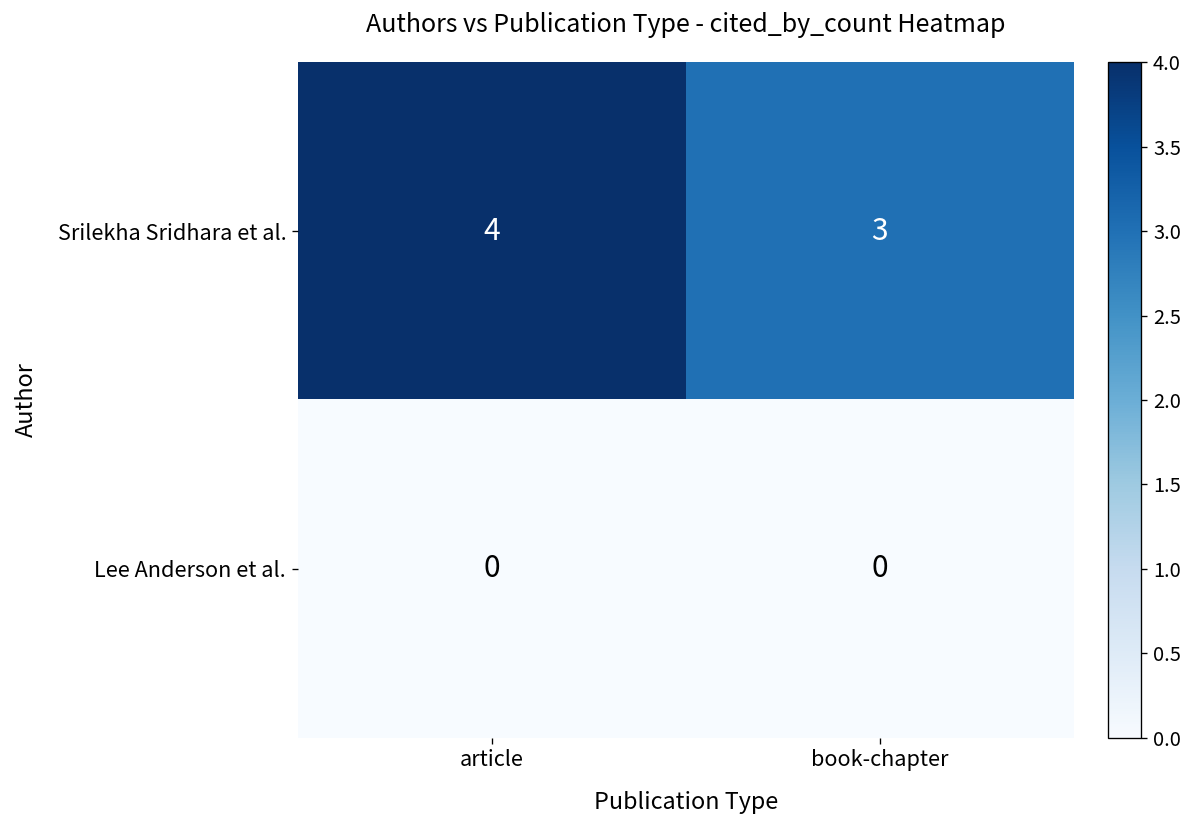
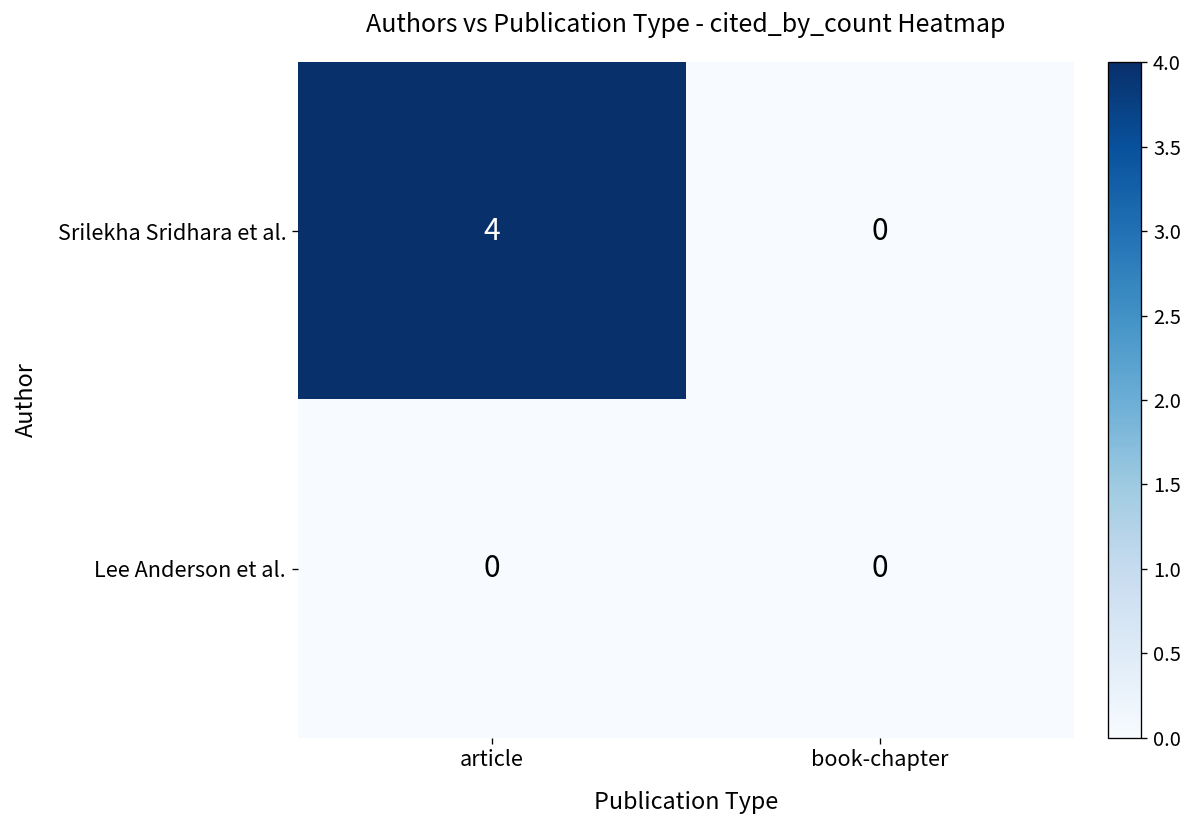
  {
    "Srilekha Sridhara et al.": {
      "article": 4,
-     "book-chapter": 3
+     "book-chapter": 0
    },
    "Lee Anderson et al.": {
      "article": 0,
      "book-chapter": 0
    }
  }
